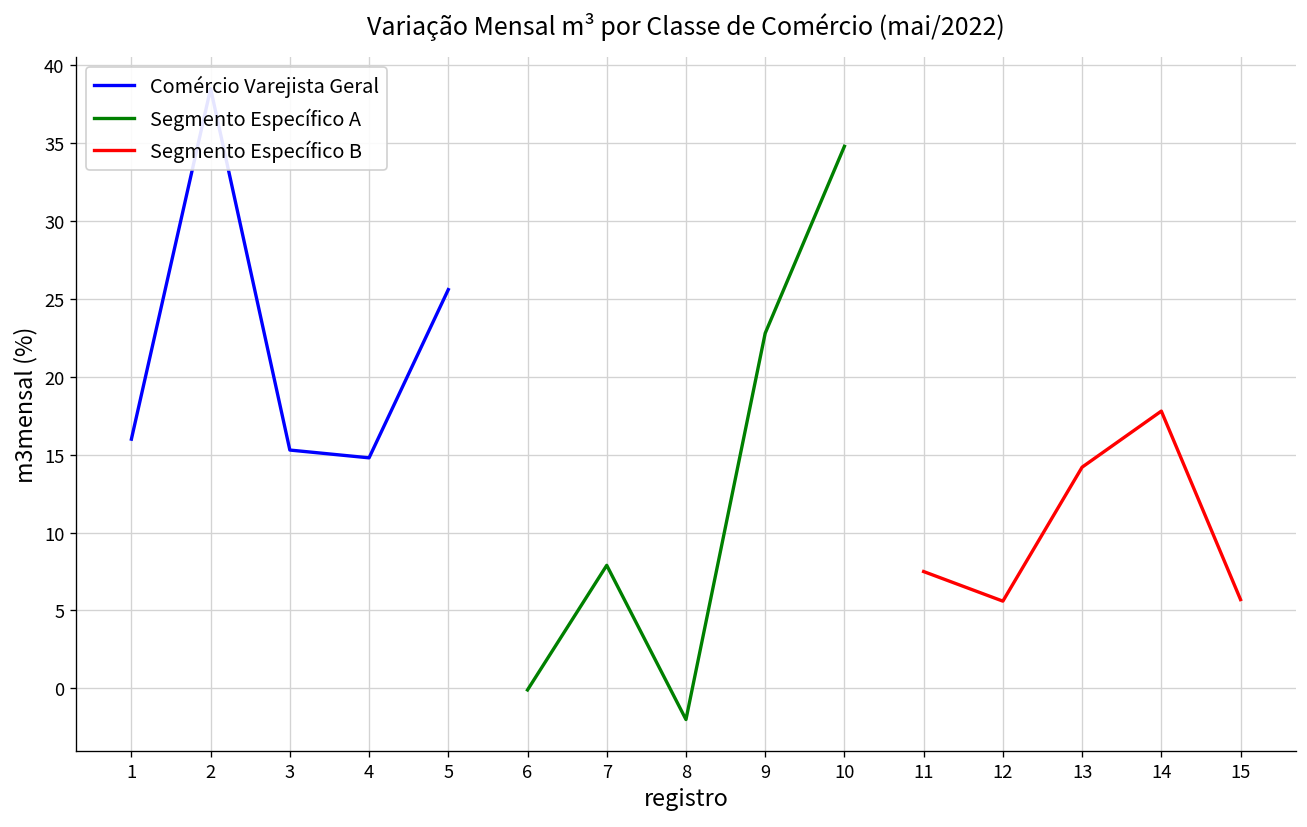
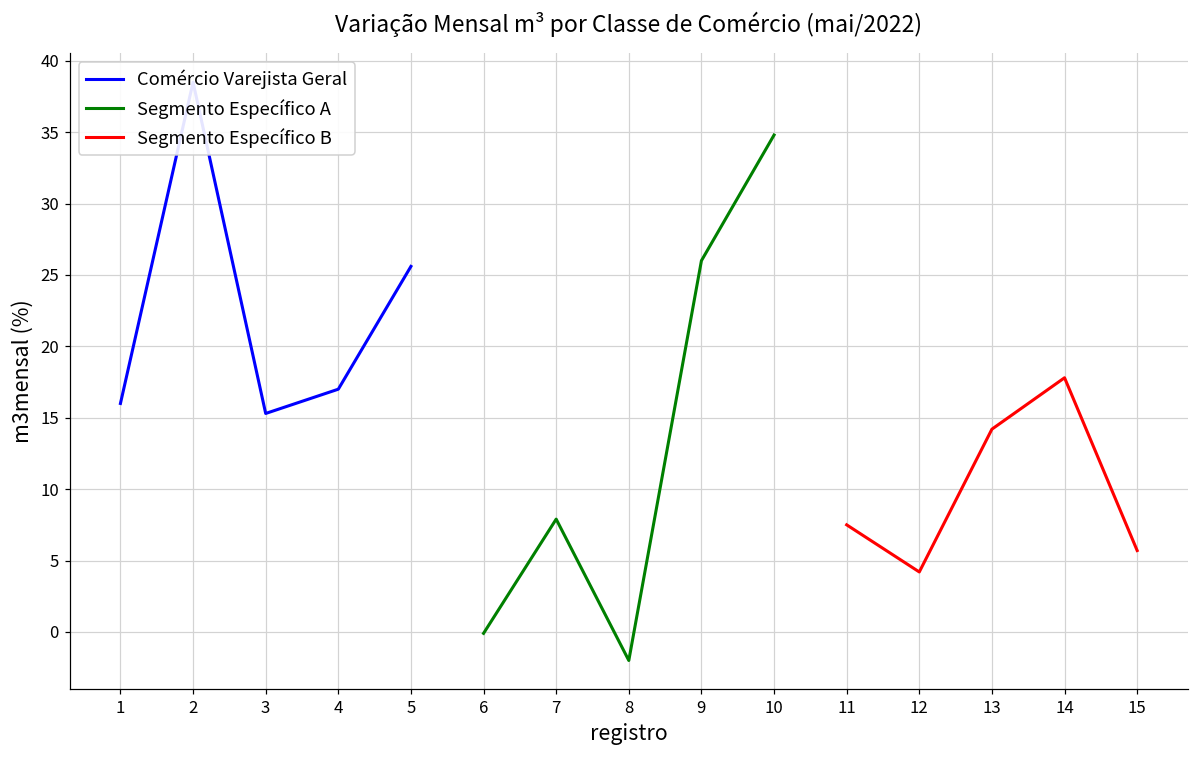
  {
    "Comércio Varejista Geral": {
      "1": 16.0,
      "3": 15.3,
-     "4": 14.8,
+     "4": 17.0,
      "5": 25.6
    },
    "Segmento Específico A": {
      "6": -0.1,
      "7": 7.9,
      "8": -2.0,
-     "9": 22.8,
+     "9": 26.0,
      "10": 34.8
    },
    "Segmento Específico B": {
      "11": 7.5,
-     "12": 5.6,
+     "12": 4.2,
      "13": 14.2,
      "14": 17.8,
      "15": 5.7
    }
  }
